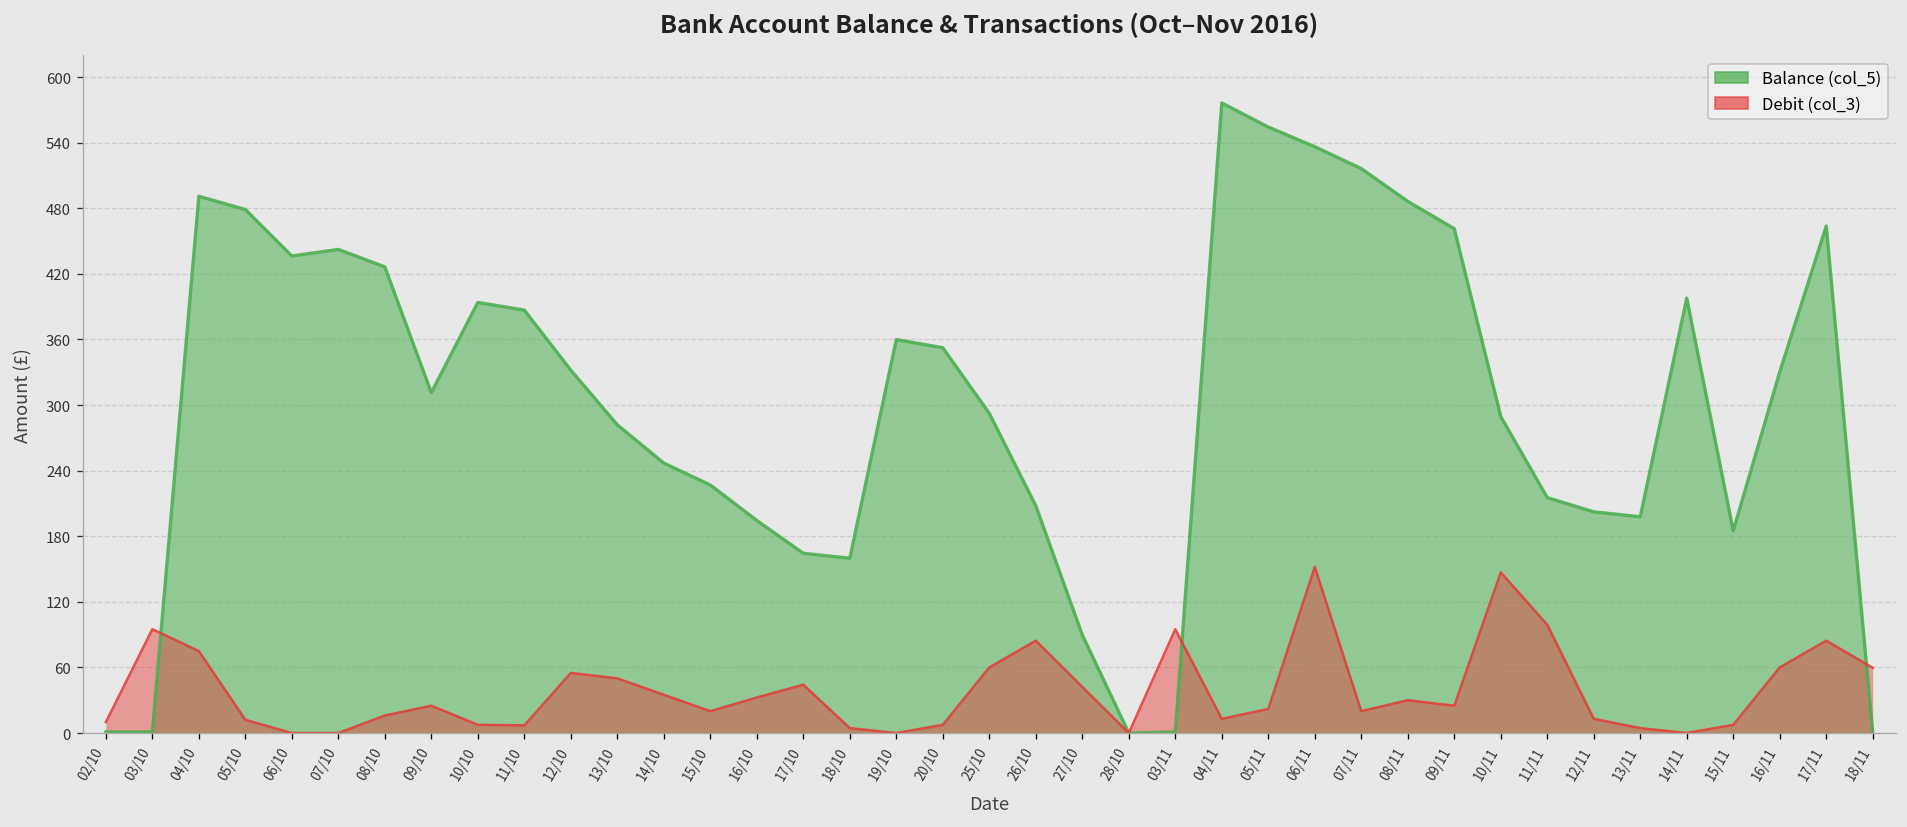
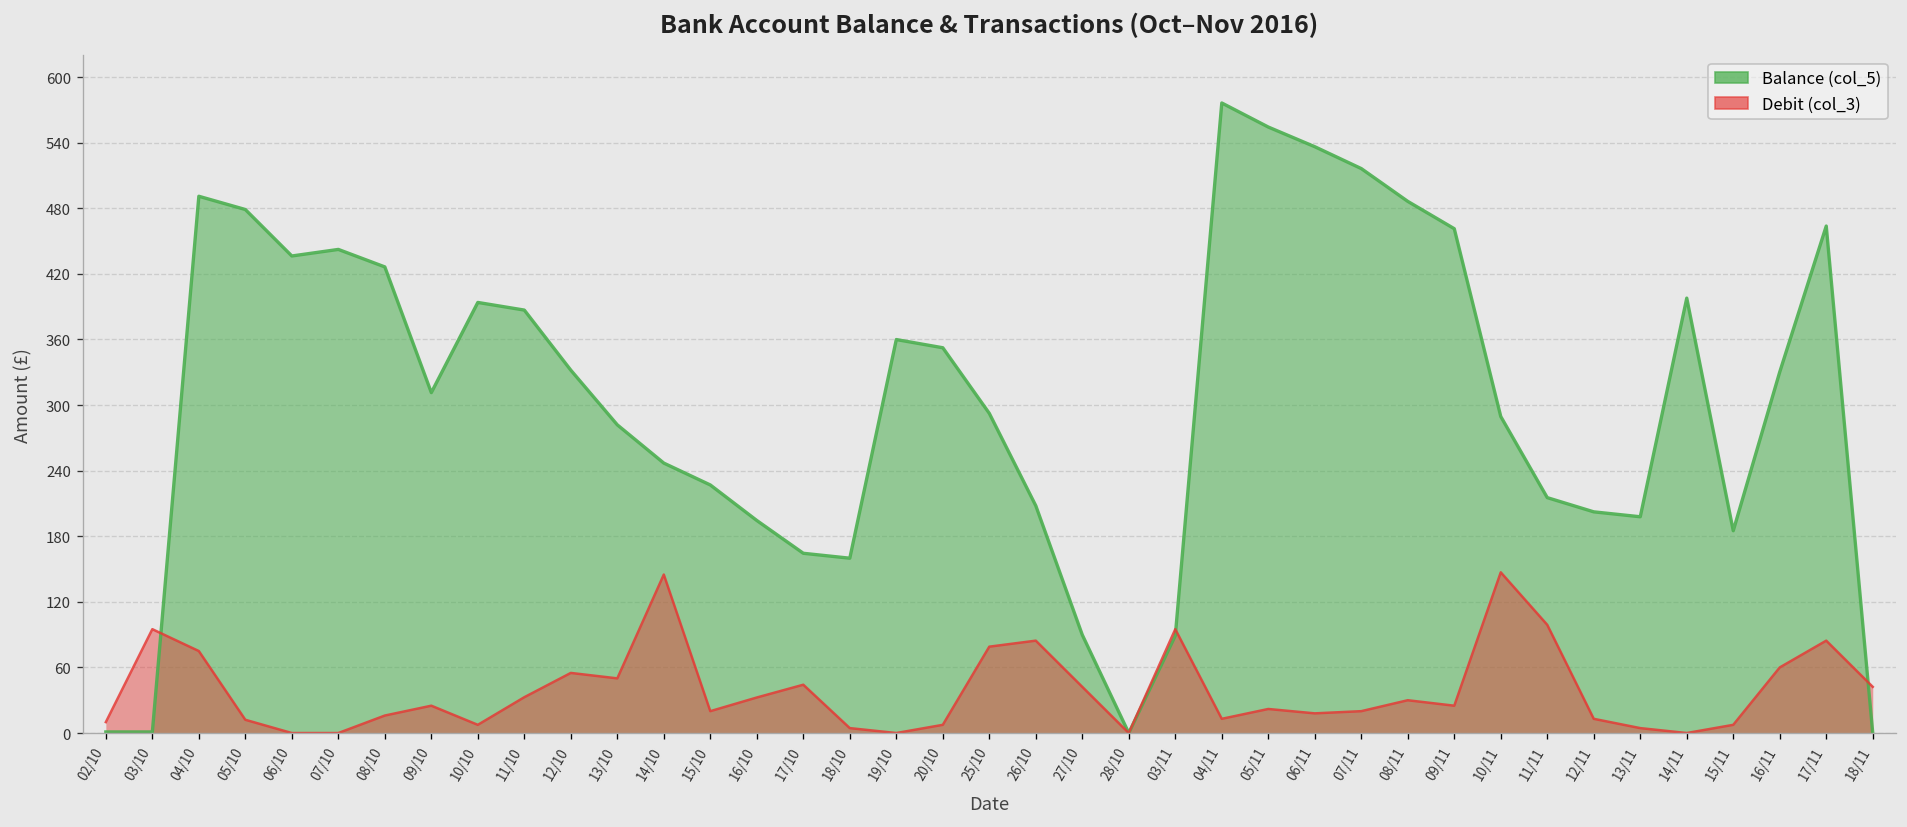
  {
    "Balance (col_5)": {
      "02/10": 0,
      "03/10": 0,
      "04/10": 490,
      "05/10": 480,
      "06/10": 440,
      "07/10": 440,
      "08/10": 430,
      "09/10": 310,
      "10/10": 390,
      "11/10": 390,
      "12/10": 330,
      "13/10": 280,
      "14/10": 250,
      "15/10": 230,
      "16/10": 190,
      "17/10": 160,
      "18/10": 160,
      "19/10": 360,
      "20/10": 350,
      "25/10": 290,
      "26/10": 210,
      "27/10": 90,
-     "03/11": 0,
+     "03/11": 90,
      "04/11": 580,
      "05/11": 550,
      "06/11": 540,
      "07/11": 520,
      "08/11": 490,
      "09/11": 460,
      "10/11": 290,
      "11/11": 220,
      "12/11": 200,
      "13/11": 200,
      "14/11": 400,
      "15/11": 190,
      "16/11": 330,
      "17/11": 460,
      "18/11": 0
    },
    "Debit (col_3)": {
      "02/10": 10,
      "03/10": 100,
      "04/10": 80,
      "05/10": 10,
      "06/10": 0,
      "07/10": 0,
      "08/10": 20,
      "09/10": 30,
      "10/10": 10,
-     "11/10": 10,
+     "11/10": 30,
      "12/10": 50,
      "13/10": 50,
-     "14/10": 30,
+     "14/10": 140,
      "15/10": 20,
      "16/10": 30,
      "17/10": 40,
      "18/10": 0,
      "19/10": 0,
      "20/10": 10,
-     "25/10": 60,
+     "25/10": 80,
      "26/10": 80,
      "27/10": 40,
      "03/11": 100,
      "04/11": 10,
      "05/11": 20,
-     "06/11": 150,
+     "06/11": 20,
      "07/11": 20,
      "08/11": 30,
      "09/11": 30,
      "10/11": 150,
      "11/11": 100,
      "12/11": 10,
      "13/11": 0,
      "14/11": 0,
      "15/11": 10,
      "16/11": 60,
      "17/11": 80,
-     "18/11": 60
+     "18/11": 40
    }
  }
